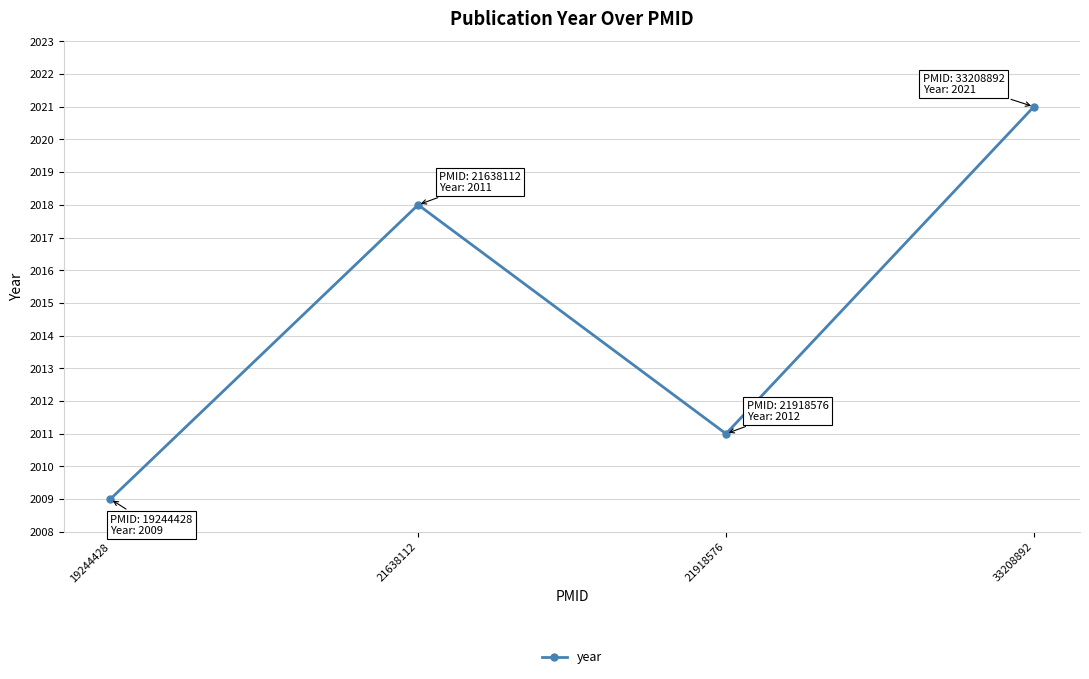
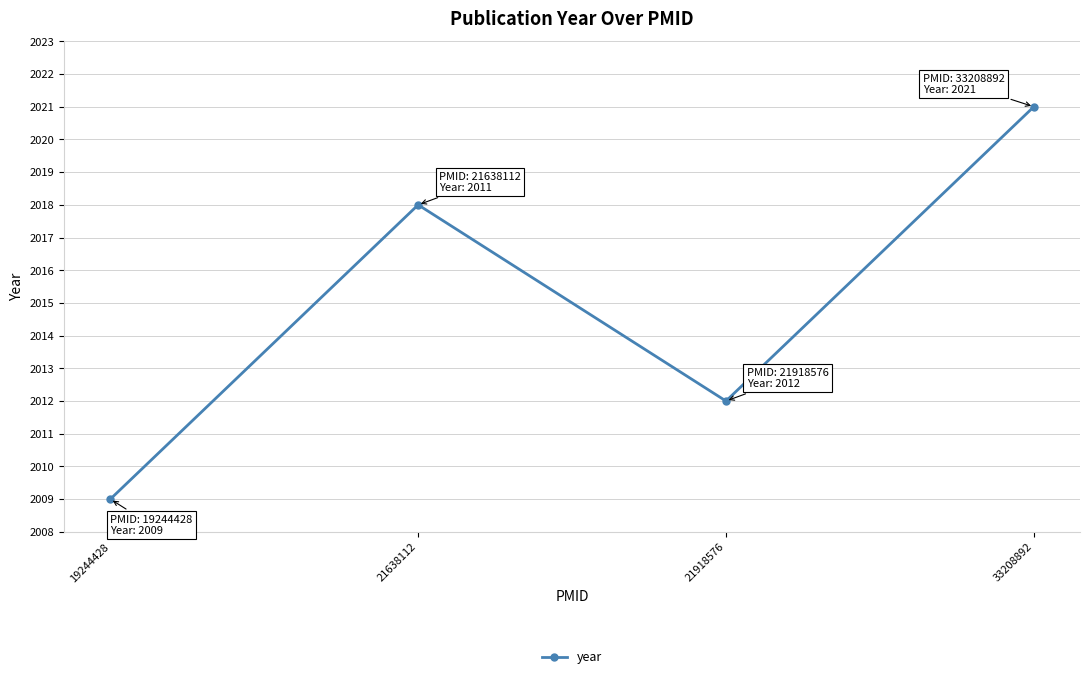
  {
-   "21918576": 2011
+   "21918576": 2012
  }
